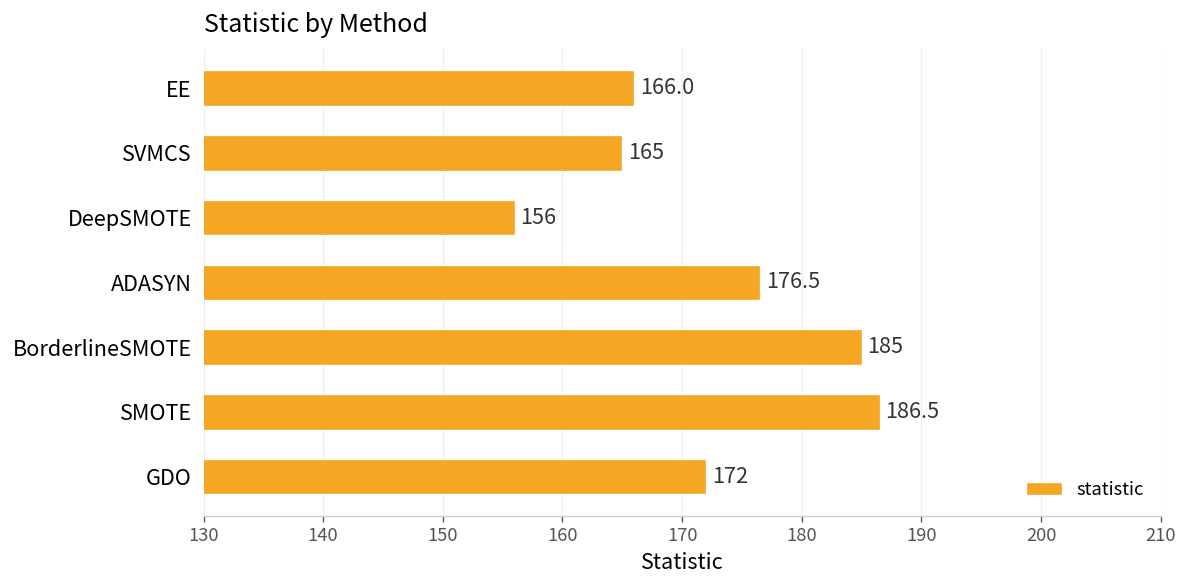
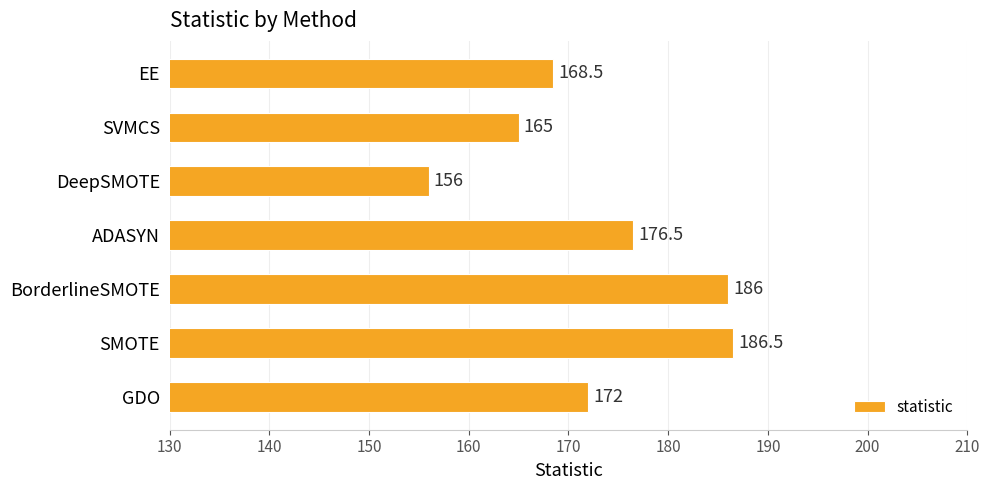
  {
-   "EE": 166.0,
+   "EE": 168.5,
    "SVMCS": 165,
    "DeepSMOTE": 156,
    "ADASYN": 176.5,
-   "BorderlineSMOTE": 185,
+   "BorderlineSMOTE": 186,
    "SMOTE": 186.5,
    "GDO": 172
  }
